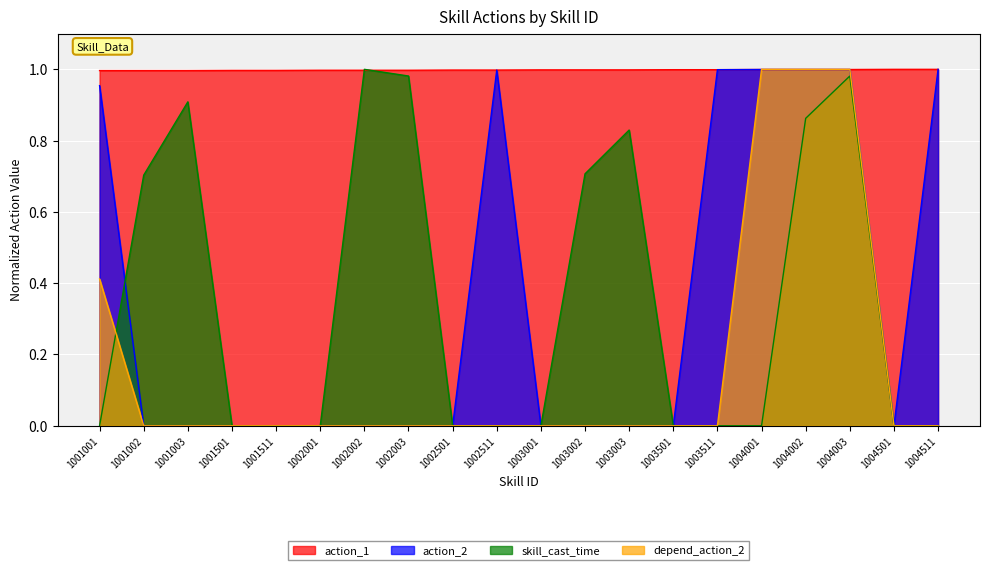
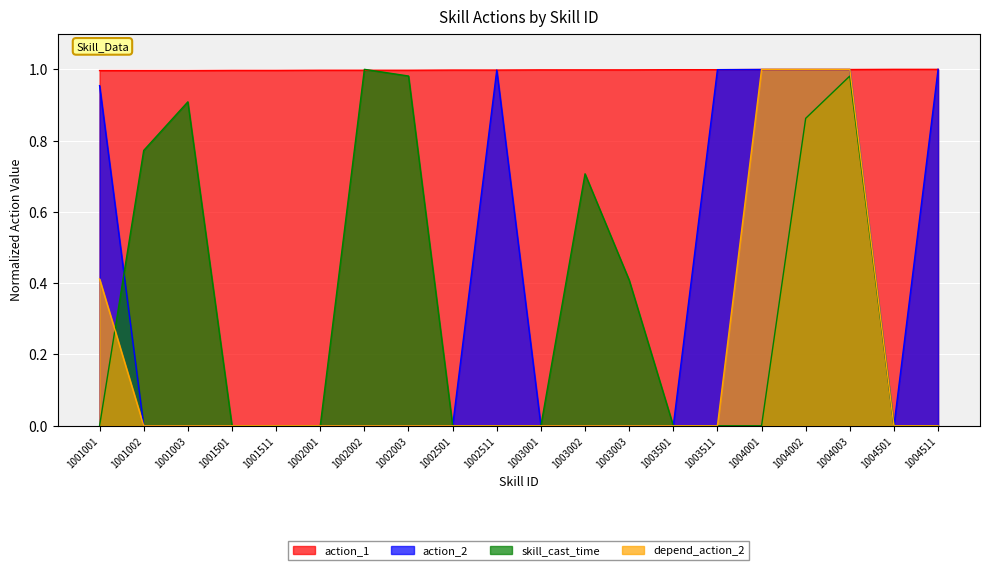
  {
    "action_1": {
      "1001001": 1.00,
      "1001002": 1.00,
      "1001003": 1.00,
      "1001501": 1.00,
      "1001511": 1.00,
      "1002001": 1.00,
      "1002003": 1.00,
      "1002501": 1.00,
      "1003001": 1.00,
      "1003002": 1.00,
      "1003003": 1.00,
      "1003501": 1.00,
      "1004501": 1.00
    },
    "action_2": {
      "1001001": 0.95
    },
    "skill_cast_time": {
      "1001001": 0.00,
-     "1001002": 0.70,
+     "1001002": 0.77,
      "1001003": 0.91,
      "1002003": 0.98,
      "1003002": 0.71,
-     "1003003": 0.83,
+     "1003003": 0.41,
      "1004001": 0.00,
      "1004002": 0.86,
      "1004003": 0.98
    },
    "depend_action_2": {
      "1001001": 0.41
    }
  }
